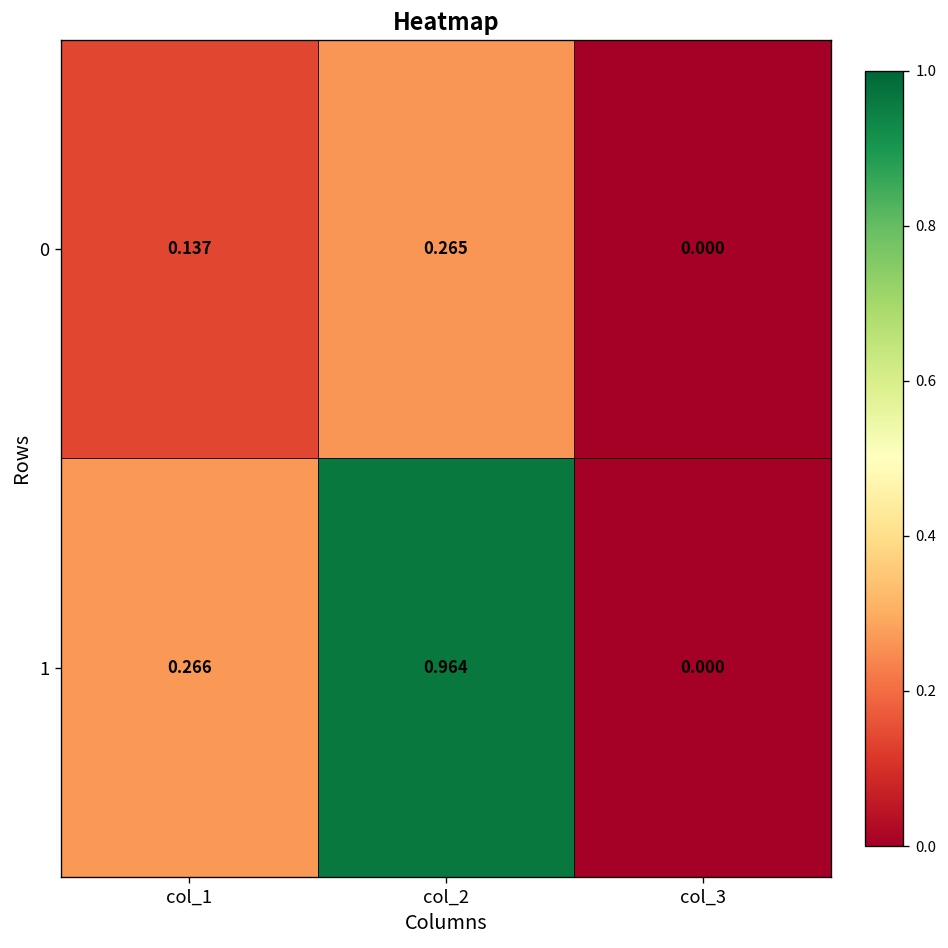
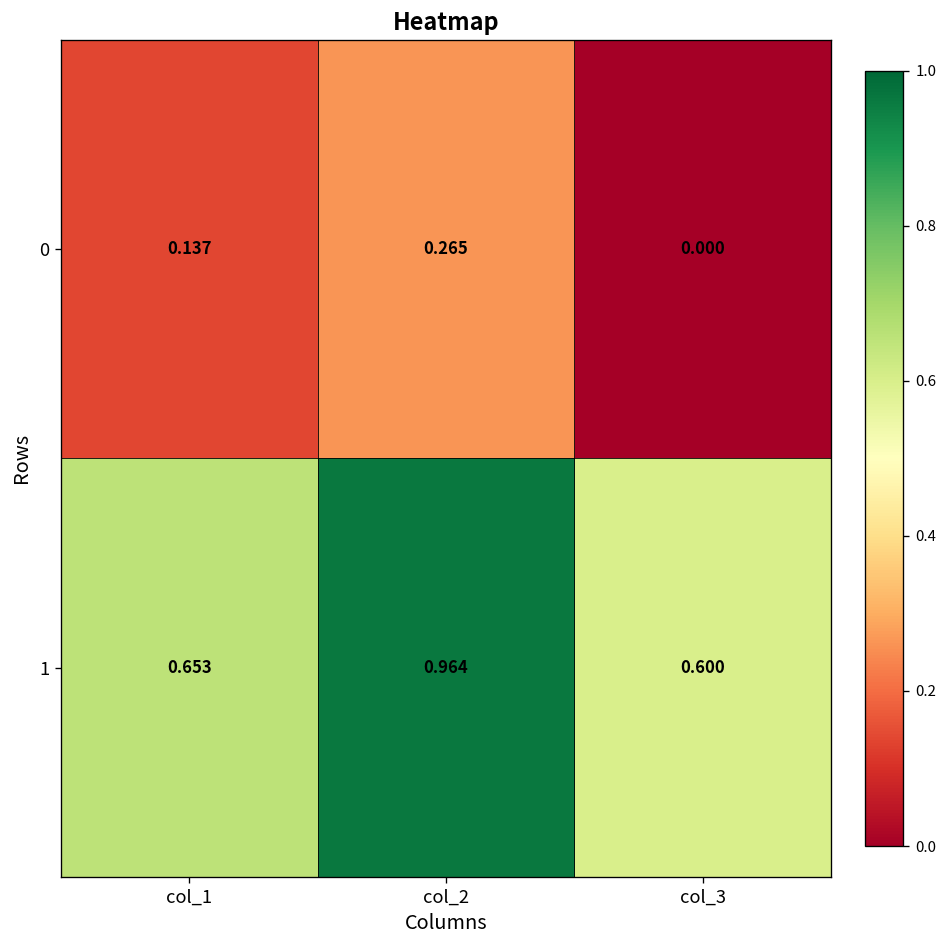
  {
    "0": {
      "col_1": 0.137,
      "col_2": 0.265,
      "col_3": 0.000
    },
    "1": {
-     "col_1": 0.266,
+     "col_1": 0.653,
      "col_2": 0.964,
-     "col_3": 0.000
+     "col_3": 0.600
    }
  }
